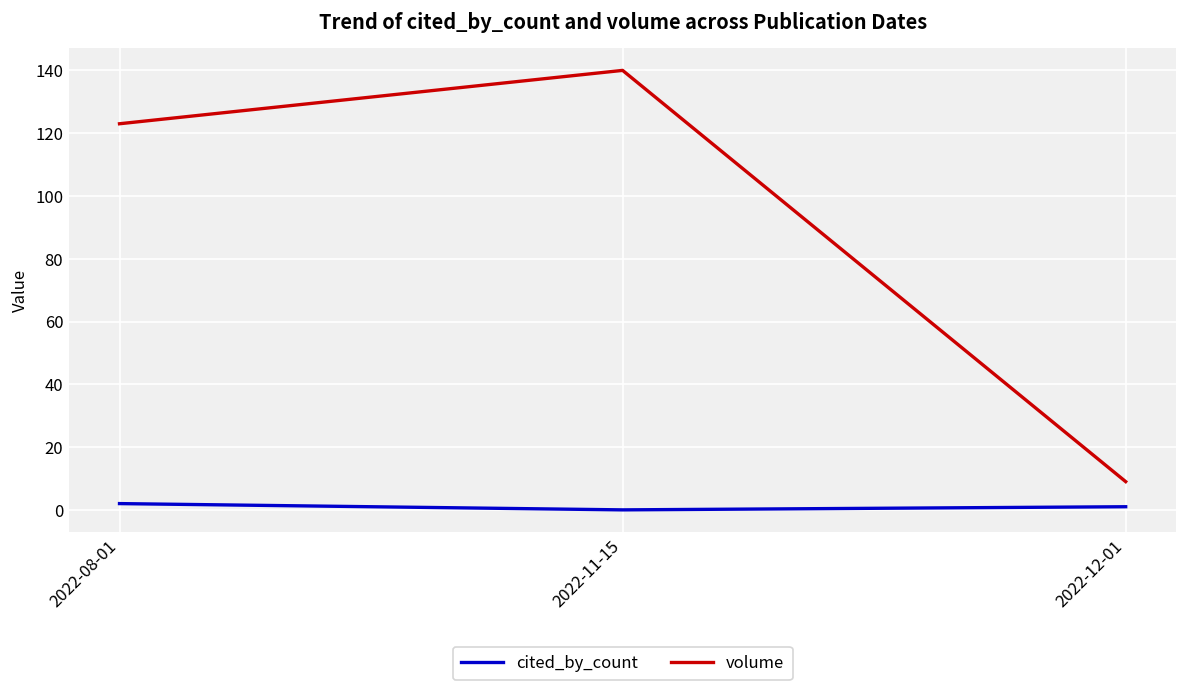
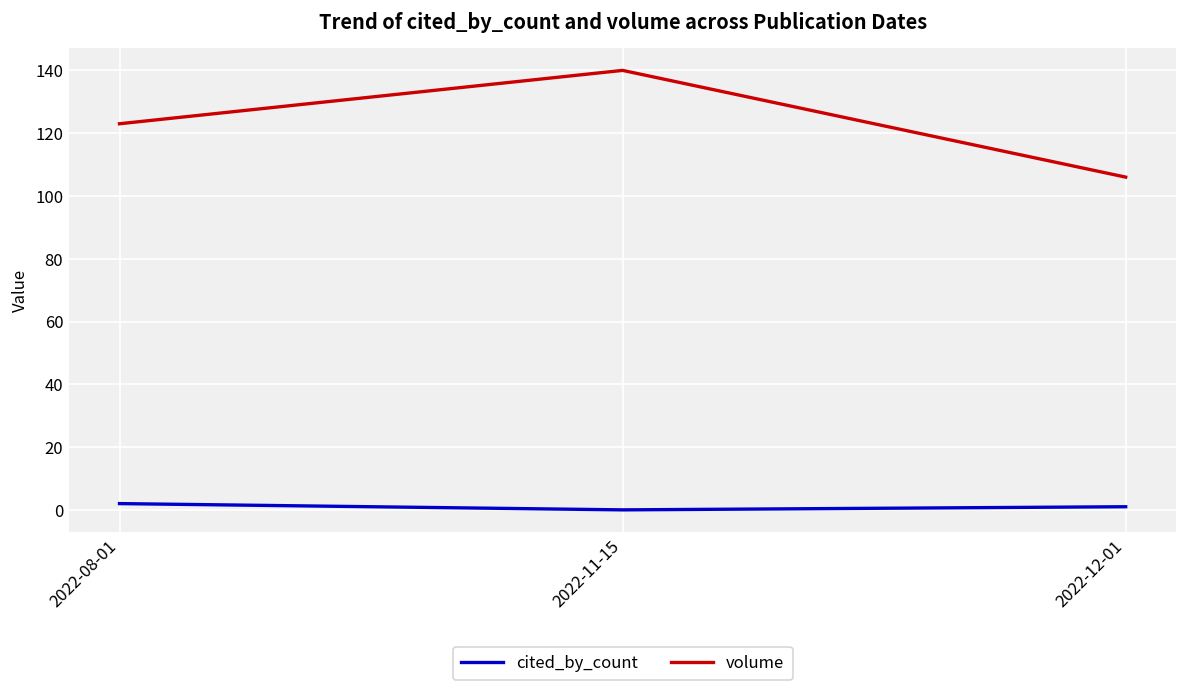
  {
    "cited_by_count": {
      "2022-08-01": 2,
      "2022-11-15": 0,
      "2022-12-01": 1
    },
    "volume": {
      "2022-08-01": 123,
      "2022-11-15": 140,
-     "2022-12-01": 9
+     "2022-12-01": 106
    }
  }
